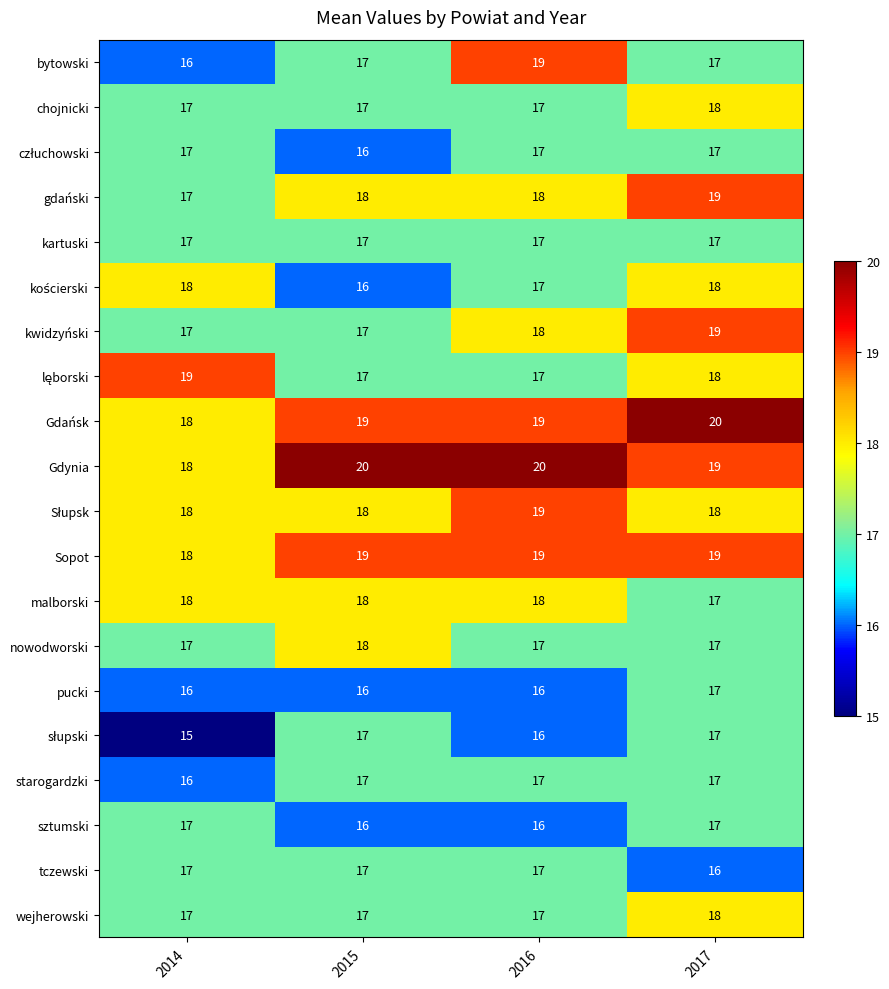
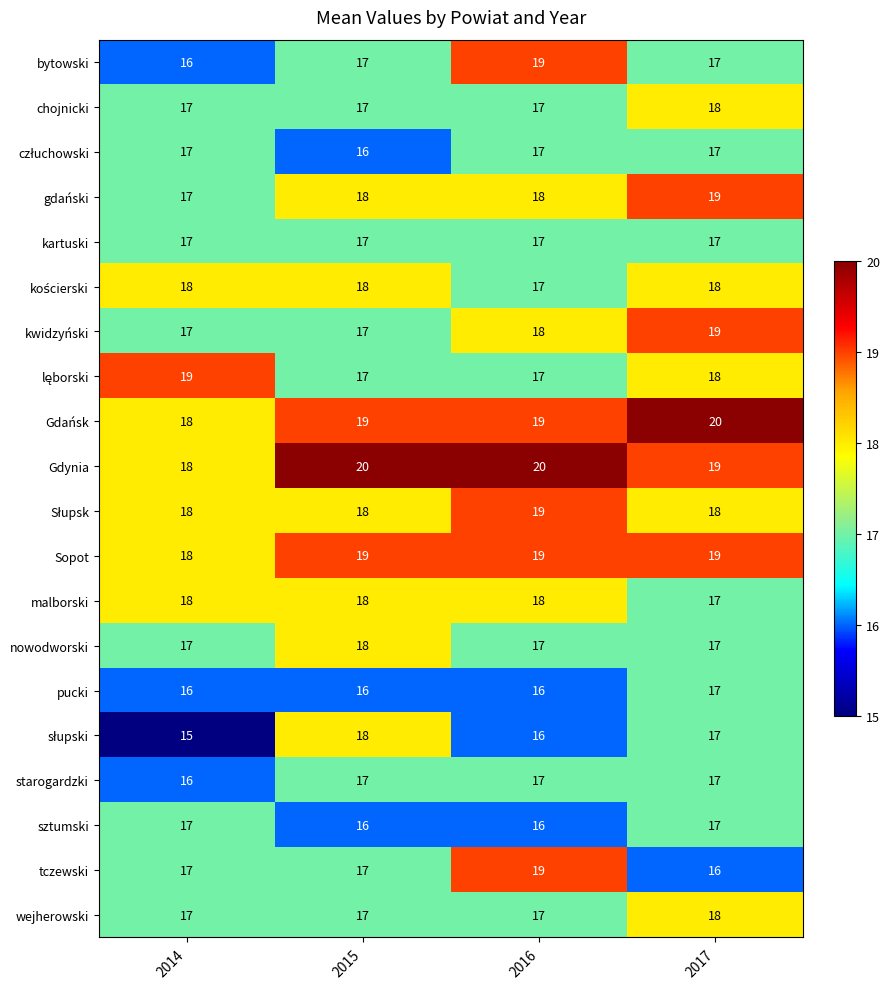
  {
    "bytowski": {
      "2014": 16,
      "2015": 17,
      "2016": 19,
      "2017": 17
    },
    "chojnicki": {
      "2014": 17,
      "2015": 17,
      "2016": 17,
      "2017": 18
    },
    "człuchowski": {
      "2014": 17,
      "2015": 16,
      "2016": 17,
      "2017": 17
    },
    "gdański": {
      "2014": 17,
      "2015": 18,
      "2016": 18,
      "2017": 19
    },
    "kartuski": {
      "2014": 17,
      "2015": 17,
      "2016": 17,
      "2017": 17
    },
    "kościerski": {
      "2014": 18,
-     "2015": 16,
+     "2015": 18,
      "2016": 17,
      "2017": 18
    },
    "kwidzyński": {
      "2014": 17,
      "2015": 17,
      "2016": 18,
      "2017": 19
    },
    "lęborski": {
      "2014": 19,
      "2015": 17,
      "2016": 17,
      "2017": 18
    },
    "Gdańsk": {
      "2014": 18,
      "2015": 19,
      "2016": 19,
      "2017": 20
    },
    "Gdynia": {
      "2014": 18,
      "2015": 20,
      "2016": 20,
      "2017": 19
    },
    "Słupsk": {
      "2014": 18,
      "2015": 18,
      "2016": 19,
      "2017": 18
    },
    "Sopot": {
      "2014": 18,
      "2015": 19,
      "2016": 19,
      "2017": 19
    },
    "malborski": {
      "2014": 18,
      "2015": 18,
      "2016": 18,
      "2017": 17
    },
    "nowodworski": {
      "2014": 17,
      "2015": 18,
      "2016": 17,
      "2017": 17
    },
    "pucki": {
      "2014": 16,
      "2015": 16,
      "2016": 16,
      "2017": 17
    },
    "słupski": {
      "2014": 15,
-     "2015": 17,
+     "2015": 18,
      "2016": 16,
      "2017": 17
    },
    "starogardzki": {
      "2014": 16,
      "2015": 17,
      "2016": 17,
      "2017": 17
    },
    "sztumski": {
      "2014": 17,
      "2015": 16,
      "2016": 16,
      "2017": 17
    },
    "tczewski": {
      "2014": 17,
      "2015": 17,
-     "2016": 17,
+     "2016": 19,
      "2017": 16
    },
    "wejherowski": {
      "2014": 17,
      "2015": 17,
      "2016": 17,
      "2017": 18
    }
  }
